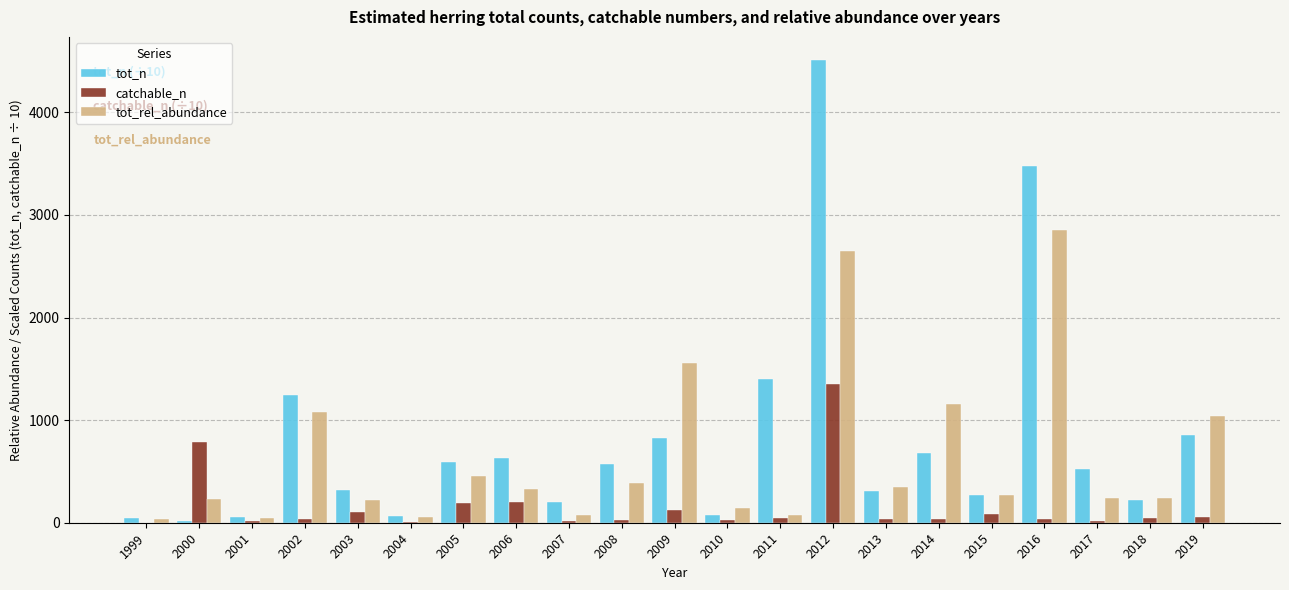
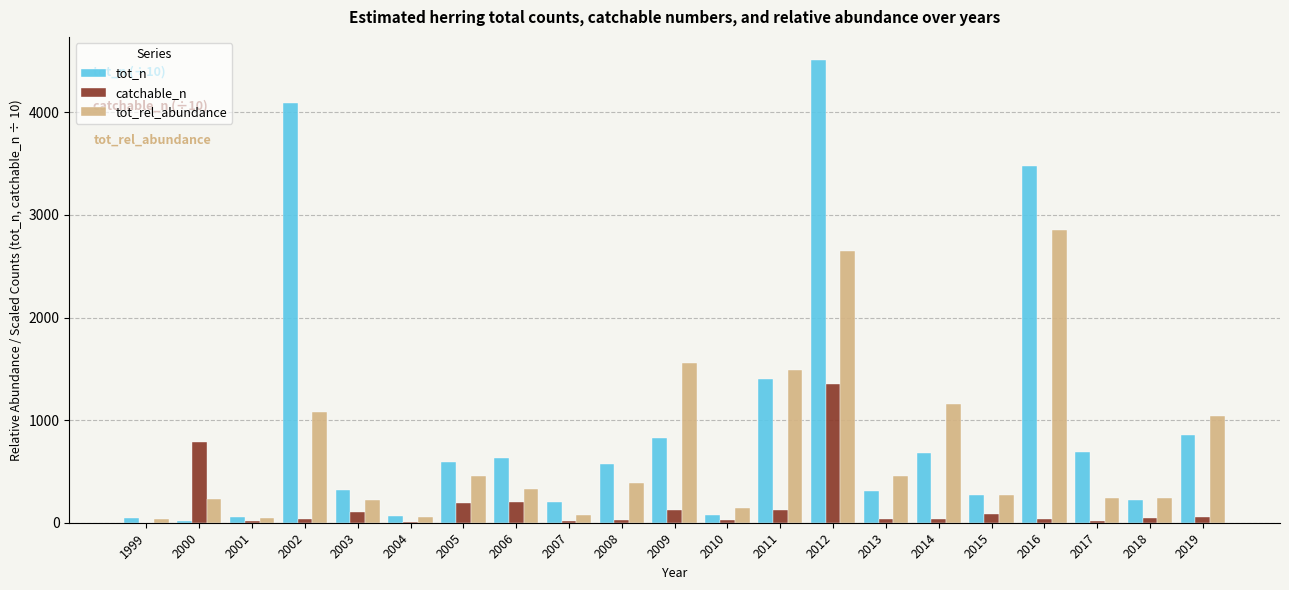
  {
    "tot_n": {
      "1999": 50,
      "2001": 60,
-     "2002": 1240,
+     "2002": 4090,
      "2003": 320,
      "2004": 60,
      "2005": 590,
      "2006": 630,
      "2007": 200,
      "2008": 570,
      "2009": 830,
      "2010": 70,
      "2011": 1400,
      "2012": 4510,
      "2013": 310,
      "2014": 680,
      "2015": 270,
      "2016": 3480,
-     "2017": 530,
+     "2017": 690,
      "2018": 220,
      "2019": 850
    },
    "catchable_n": {
      "2000": 790,
      "2002": 40,
      "2003": 100,
      "2005": 190,
      "2006": 200,
      "2008": 30,
      "2009": 120,
      "2010": 30,
-     "2011": 50,
+     "2011": 130,
      "2012": 1350,
      "2013": 40,
      "2014": 40,
      "2015": 80,
      "2016": 40,
      "2018": 50,
      "2019": 60
    },
    "tot_rel_abundance": {
      "1999": 30,
      "2000": 230,
      "2001": 40,
      "2002": 1080,
      "2003": 220,
      "2004": 60,
      "2005": 450,
      "2006": 330,
      "2007": 80,
      "2008": 380,
      "2009": 1560,
      "2010": 140,
-     "2011": 80,
+     "2011": 1490,
      "2012": 2650,
-     "2013": 350,
+     "2013": 450,
      "2014": 1160,
      "2015": 270,
      "2016": 2860,
      "2017": 240,
      "2018": 240,
      "2019": 1040
    }
  }
